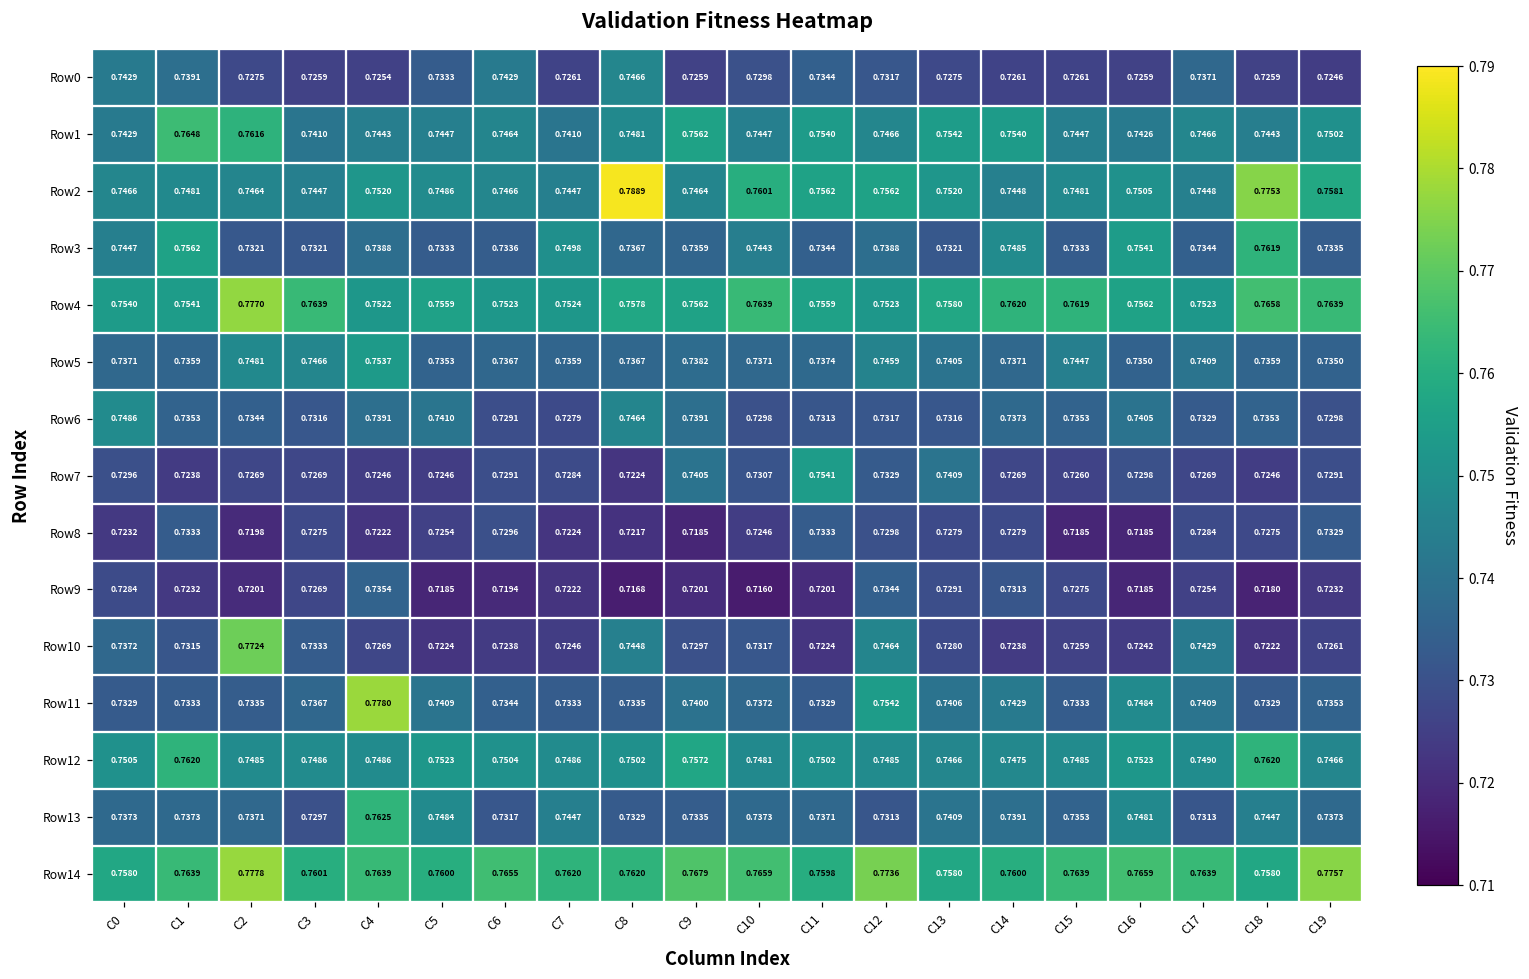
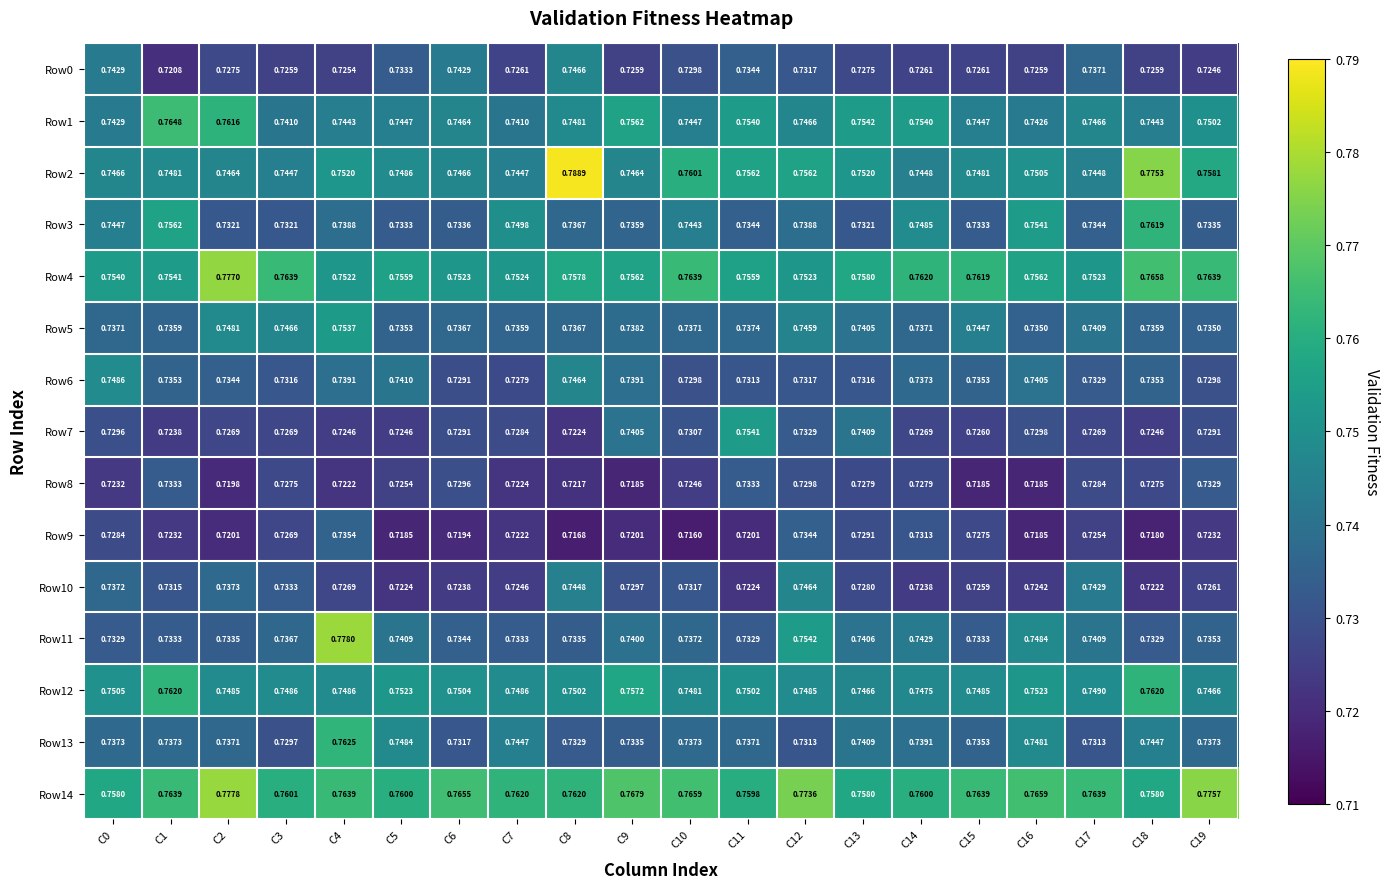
  {
    "Row0": {
      "C0": 0.7429,
-     "C1": 0.7391,
+     "C1": 0.7208,
      "C2": 0.7275,
      "C3": 0.7259,
      "C4": 0.7254,
      "C5": 0.7333,
      "C6": 0.7429,
      "C7": 0.7261,
      "C8": 0.7466,
      "C9": 0.7259,
      "C10": 0.7298,
      "C11": 0.7344,
      "C12": 0.7317,
      "C13": 0.7275,
      "C14": 0.7261,
      "C15": 0.7261,
      "C16": 0.7259,
      "C17": 0.7371,
      "C18": 0.7259,
      "C19": 0.7246
    },
    "Row10": {
      "C0": 0.7372,
      "C1": 0.7315,
-     "C2": 0.7724,
+     "C2": 0.7373,
      "C3": 0.7333,
      "C4": 0.7269,
      "C5": 0.7224,
      "C6": 0.7238,
      "C7": 0.7246,
      "C8": 0.7448,
      "C9": 0.7297,
      "C10": 0.7317,
      "C11": 0.7224,
      "C12": 0.7464,
      "C13": 0.7280,
      "C14": 0.7238,
      "C15": 0.7259,
      "C16": 0.7242,
      "C17": 0.7429,
      "C18": 0.7222,
      "C19": 0.7261
    }
  }
